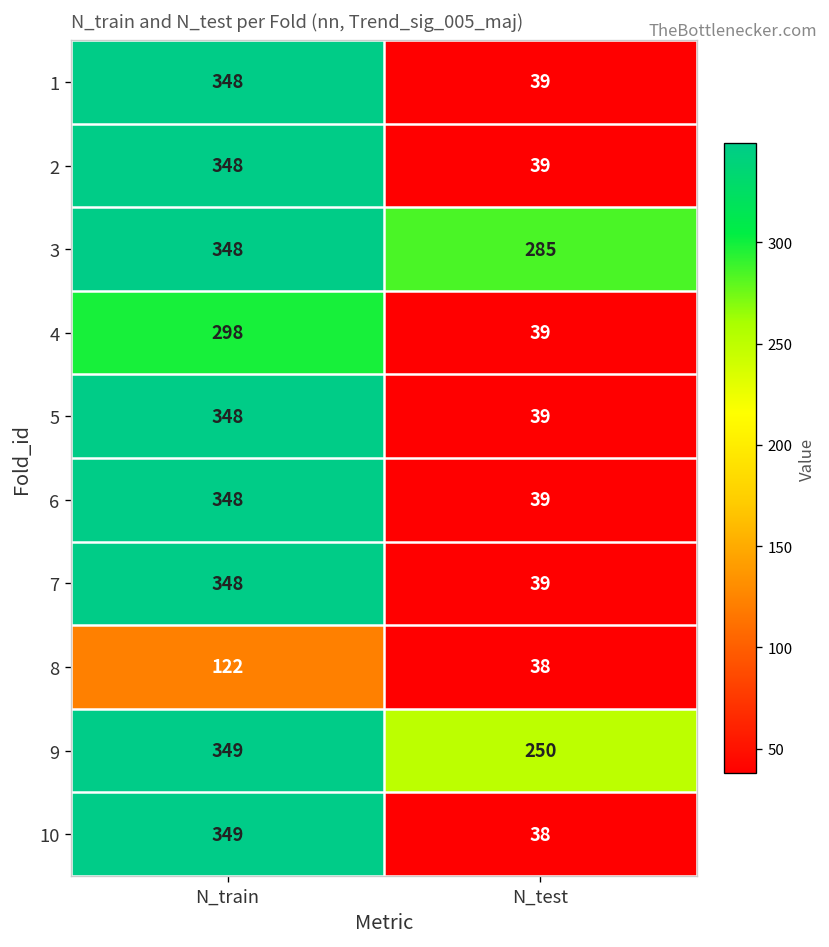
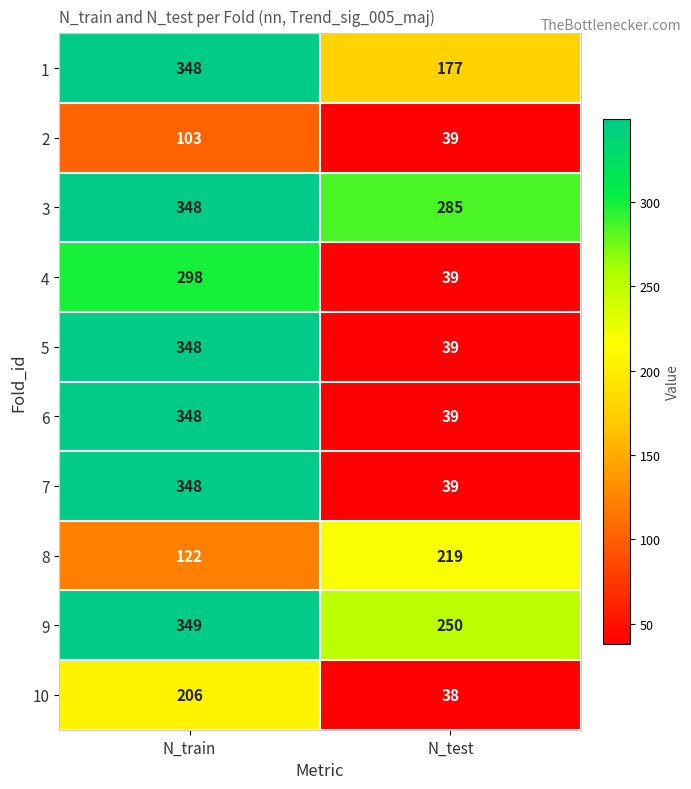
  {
    "1": {
      "N_train": 348,
-     "N_test": 39
+     "N_test": 177
    },
    "2": {
-     "N_train": 348,
+     "N_train": 103,
      "N_test": 39
    },
    "3": {
      "N_train": 348,
      "N_test": 285
    },
    "4": {
      "N_train": 298,
      "N_test": 39
    },
    "5": {
      "N_train": 348,
      "N_test": 39
    },
    "6": {
      "N_train": 348,
      "N_test": 39
    },
    "7": {
      "N_train": 348,
      "N_test": 39
    },
    "8": {
      "N_train": 122,
-     "N_test": 38
+     "N_test": 219
    },
    "9": {
      "N_train": 349,
      "N_test": 250
    },
    "10": {
-     "N_train": 349,
+     "N_train": 206,
      "N_test": 38
    }
  }
